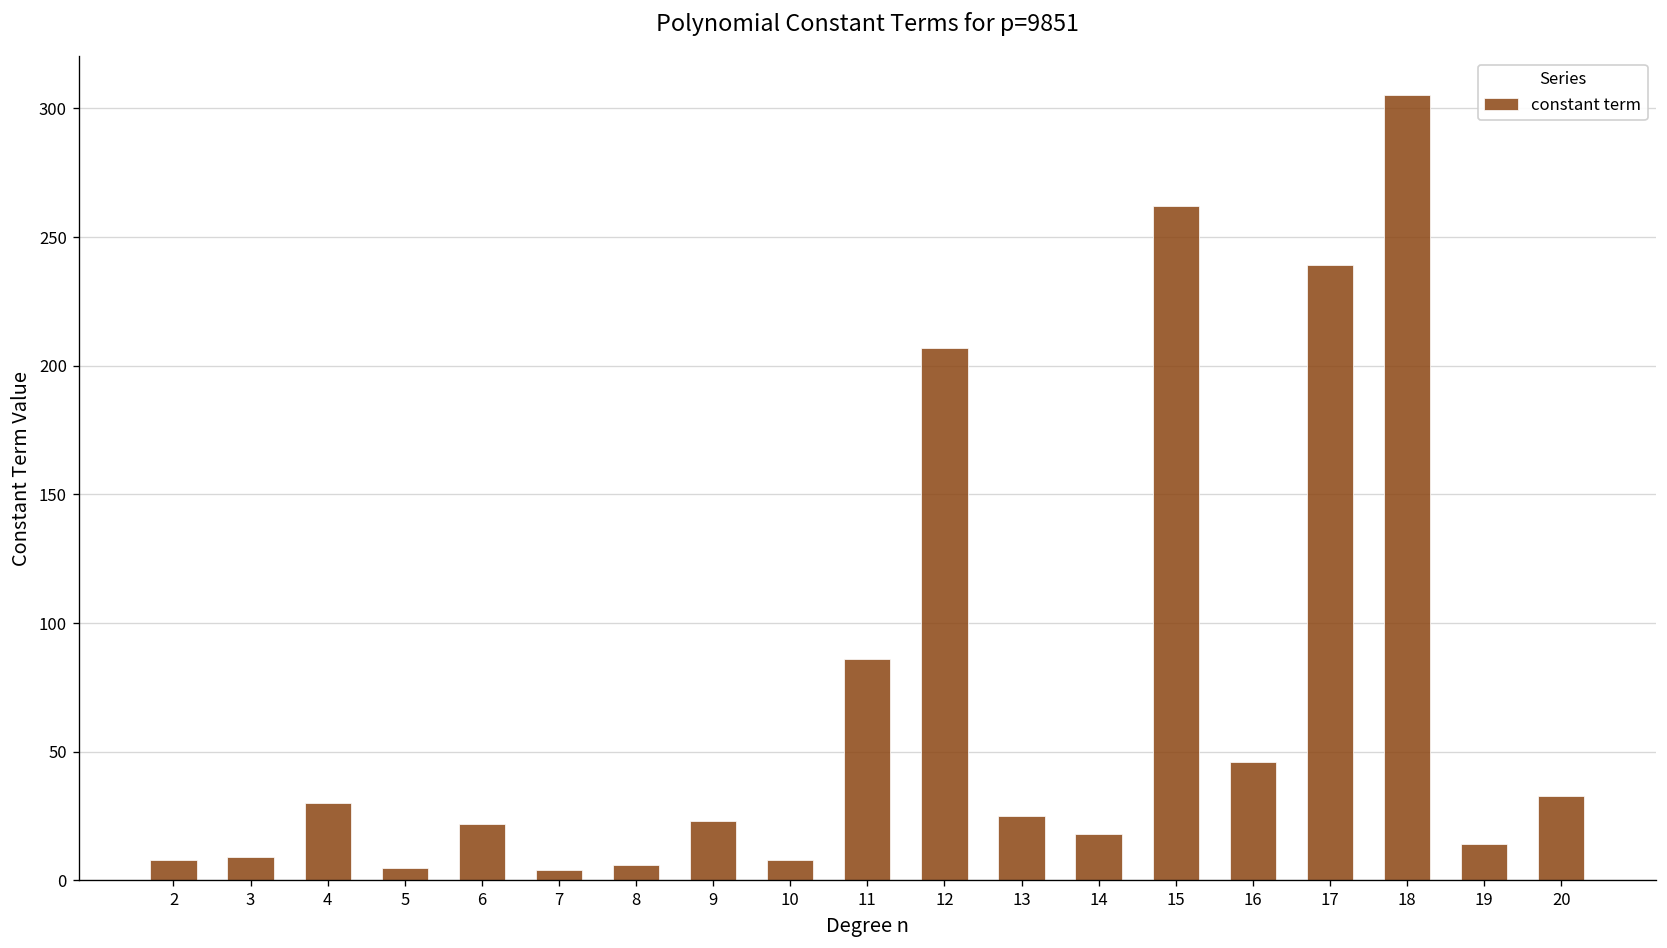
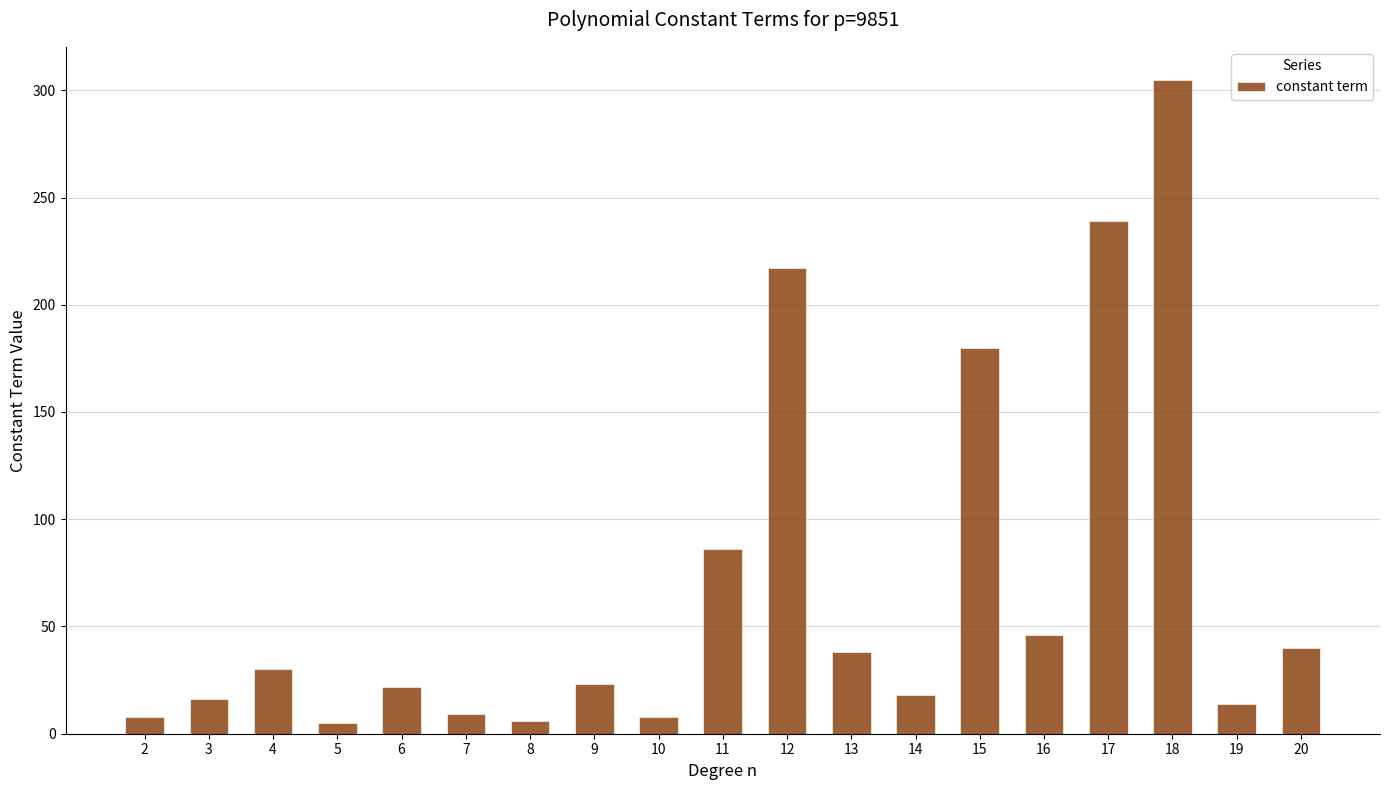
  {
    "2": 8,
-   "3": 9,
+   "3": 16,
    "4": 30,
    "5": 5,
    "6": 22,
-   "7": 4,
+   "7": 9,
    "8": 6,
    "9": 23,
    "10": 8,
    "11": 86,
-   "12": 207,
-   "13": 25,
+   "12": 217,
+   "13": 38,
    "14": 18,
-   "15": 262,
+   "15": 180,
    "16": 46,
    "17": 239,
    "18": 305,
    "19": 14,
-   "20": 33
+   "20": 40
  }
